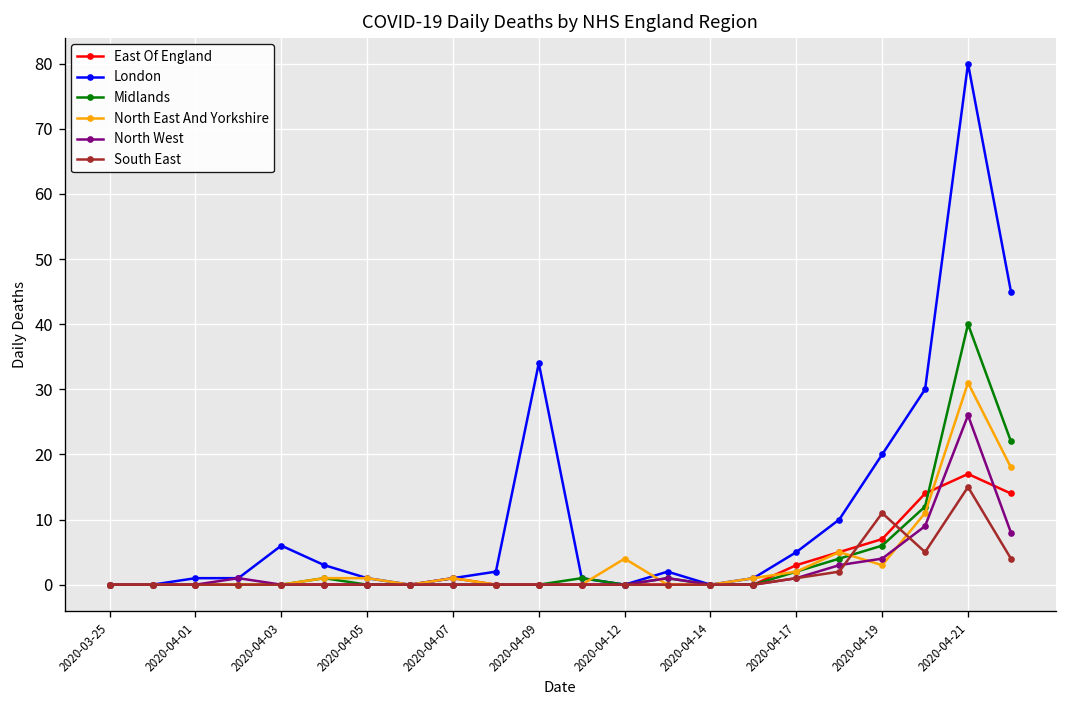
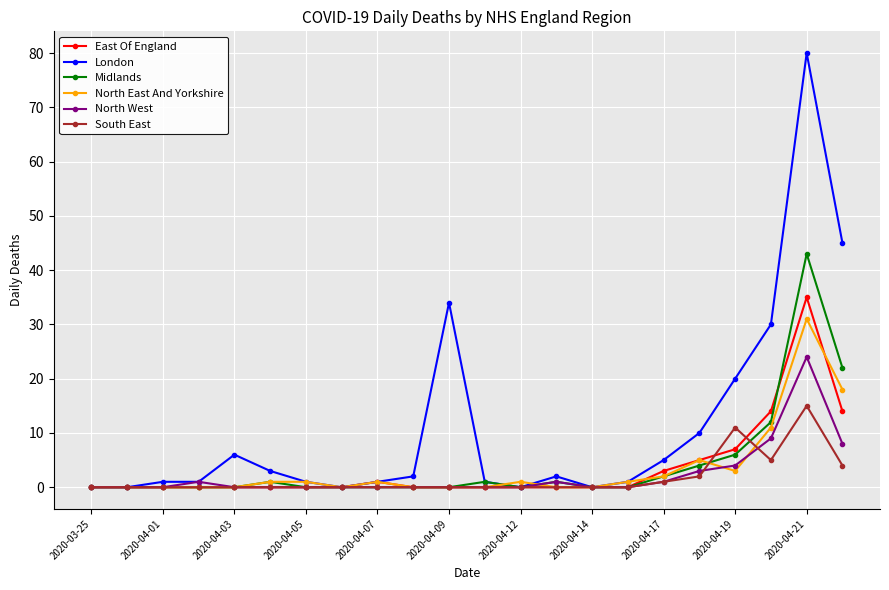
  {
    "East Of England": {
      "2020-04-17": 3,
      "2020-04-19": 7,
-     "2020-04-21": 17
+     "2020-04-21": 35
    },
    "London": {
      "2020-04-01": 1,
      "2020-04-03": 6,
      "2020-04-09": 34,
      "2020-04-17": 5,
      "2020-04-19": 20,
      "2020-04-21": 80
    },
    "Midlands": {
      "2020-04-19": 6,
-     "2020-04-21": 40
+     "2020-04-21": 43
    },
    "North East And Yorkshire": {
-     "2020-04-12": 4,
+     "2020-04-12": 1,
      "2020-04-19": 3,
      "2020-04-21": 31
    },
    "North West": {
      "2020-04-19": 4,
-     "2020-04-21": 26
+     "2020-04-21": 24
    },
    "South East": {
      "2020-04-19": 11,
      "2020-04-21": 15
    }
  }
